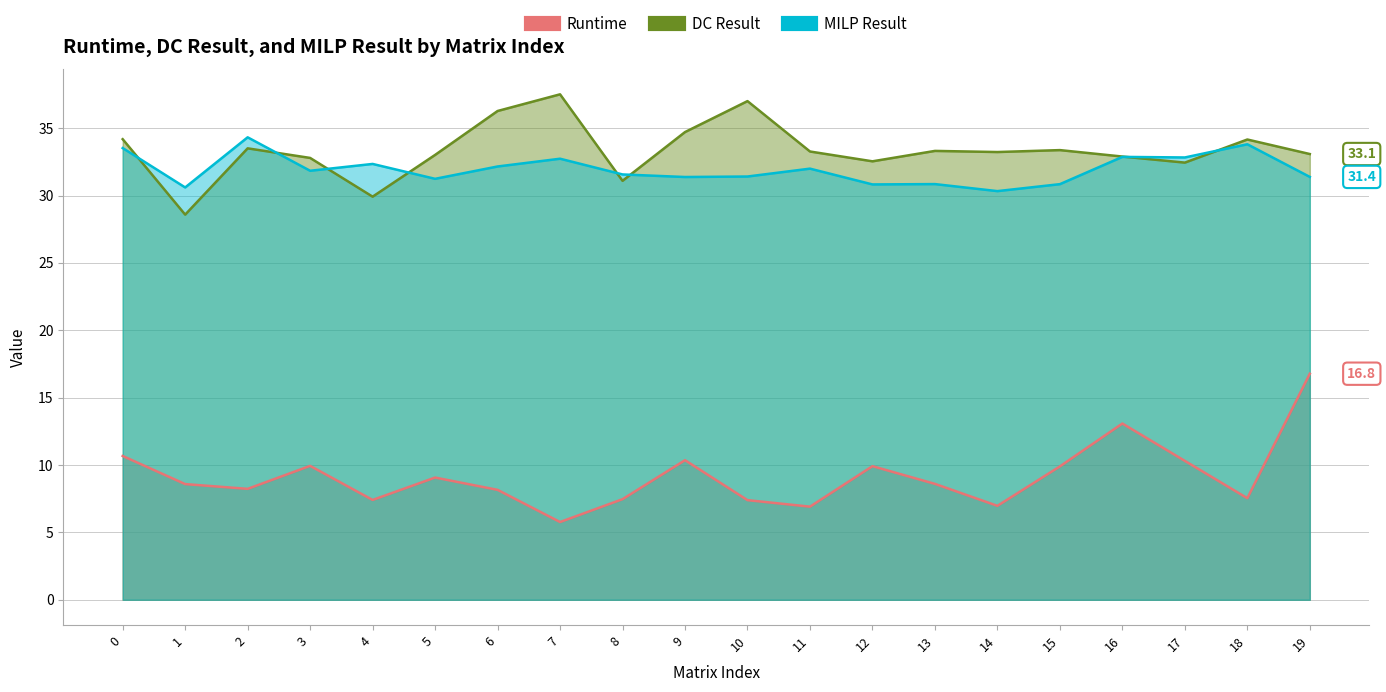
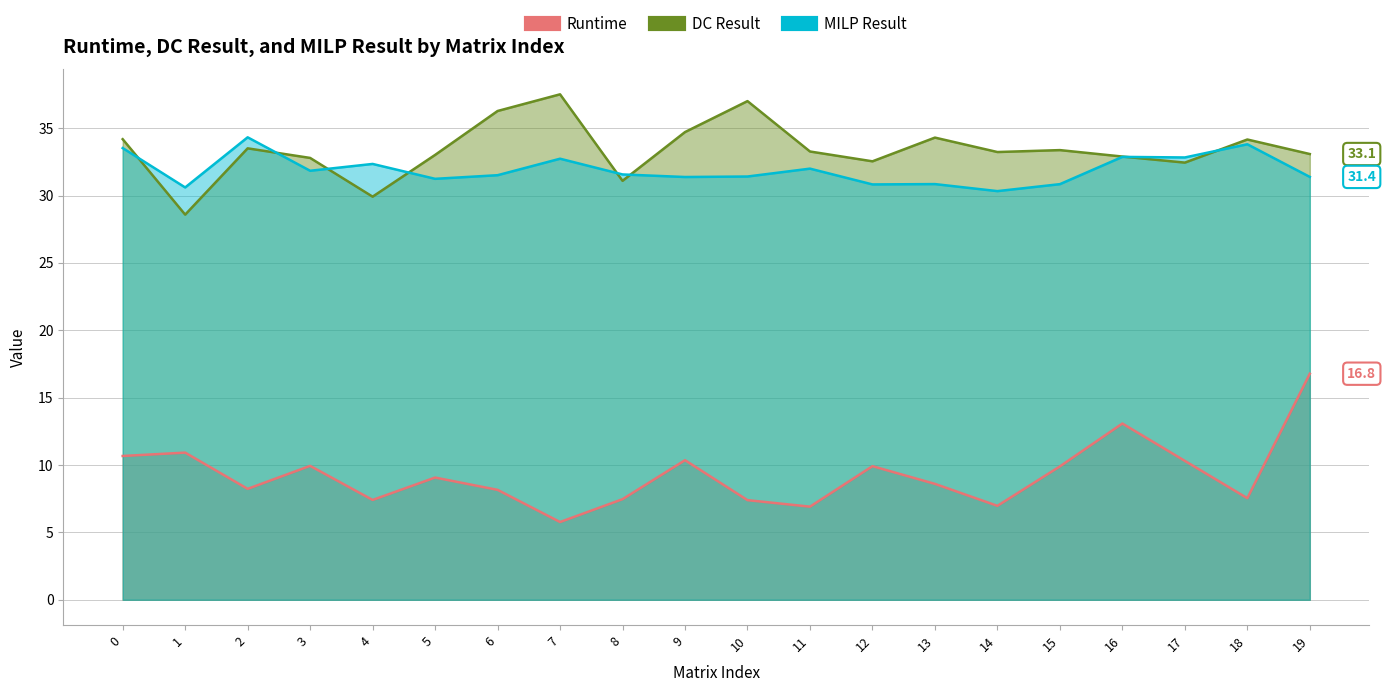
  {
    "Runtime": {
      "0": 10.7,
-     "1": 8.6,
+     "1": 10.9,
      "2": 8.2,
      "3": 9.9,
      "4": 7.4,
      "5": 9.1,
      "6": 8.2,
      "7": 5.8,
      "8": 7.5,
      "9": 10.4,
      "10": 7.4,
      "11": 6.9,
      "12": 9.9,
      "13": 8.6,
      "14": 7.0,
      "15": 9.9,
      "16": 13.1,
      "17": 10.3,
      "18": 7.5,
      "19": 16.8
    },
    "DC Result": {
      "0": 34.2,
      "1": 28.6,
      "2": 33.5,
      "3": 32.8,
      "4": 29.9,
      "5": 33.0,
      "6": 36.3,
      "7": 37.5,
      "8": 31.1,
      "9": 34.7,
      "10": 37.0,
      "11": 33.3,
      "12": 32.5,
-     "13": 33.3,
+     "13": 34.3,
      "14": 33.2,
      "15": 33.4,
      "17": 32.4,
      "18": 34.2,
      "19": 33.1
    },
    "MILP Result": {
      "0": 33.5,
      "1": 30.6,
      "2": 34.3,
      "3": 31.8,
      "4": 32.3,
      "5": 31.2,
-     "6": 32.2,
+     "6": 31.5,
      "7": 32.7,
      "8": 31.6,
      "9": 31.4,
      "10": 31.4,
      "11": 32.0,
      "12": 30.8,
      "13": 30.9,
      "14": 30.3,
      "15": 30.8,
      "17": 32.8,
      "18": 33.8,
      "19": 31.4
    }
  }
